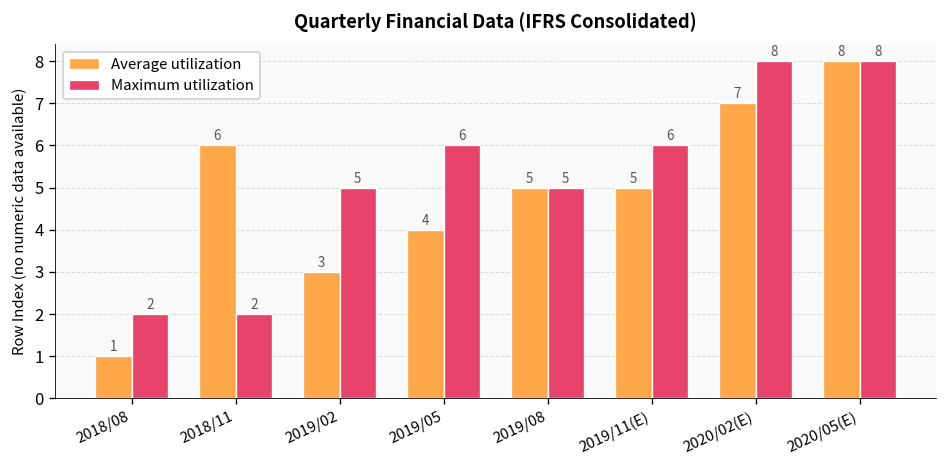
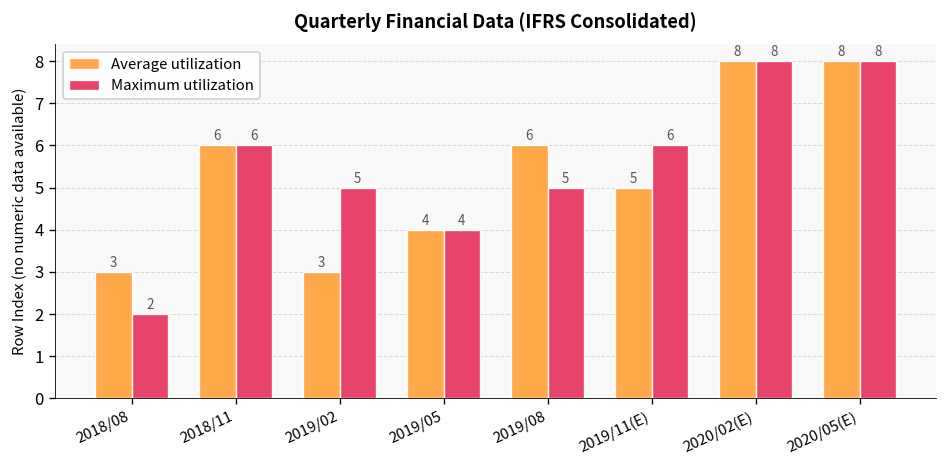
  {
    "Average utilization": {
-     "2018/08": 1,
+     "2018/08": 3,
      "2018/11": 6,
      "2019/02": 3,
      "2019/05": 4,
-     "2019/08": 5,
+     "2019/08": 6,
      "2019/11(E)": 5,
-     "2020/02(E)": 7,
+     "2020/02(E)": 8,
      "2020/05(E)": 8
    },
    "Maximum utilization": {
      "2018/08": 2,
-     "2018/11": 2,
+     "2018/11": 6,
      "2019/02": 5,
-     "2019/05": 6,
+     "2019/05": 4,
      "2019/08": 5,
      "2019/11(E)": 6,
      "2020/02(E)": 8,
      "2020/05(E)": 8
    }
  }
